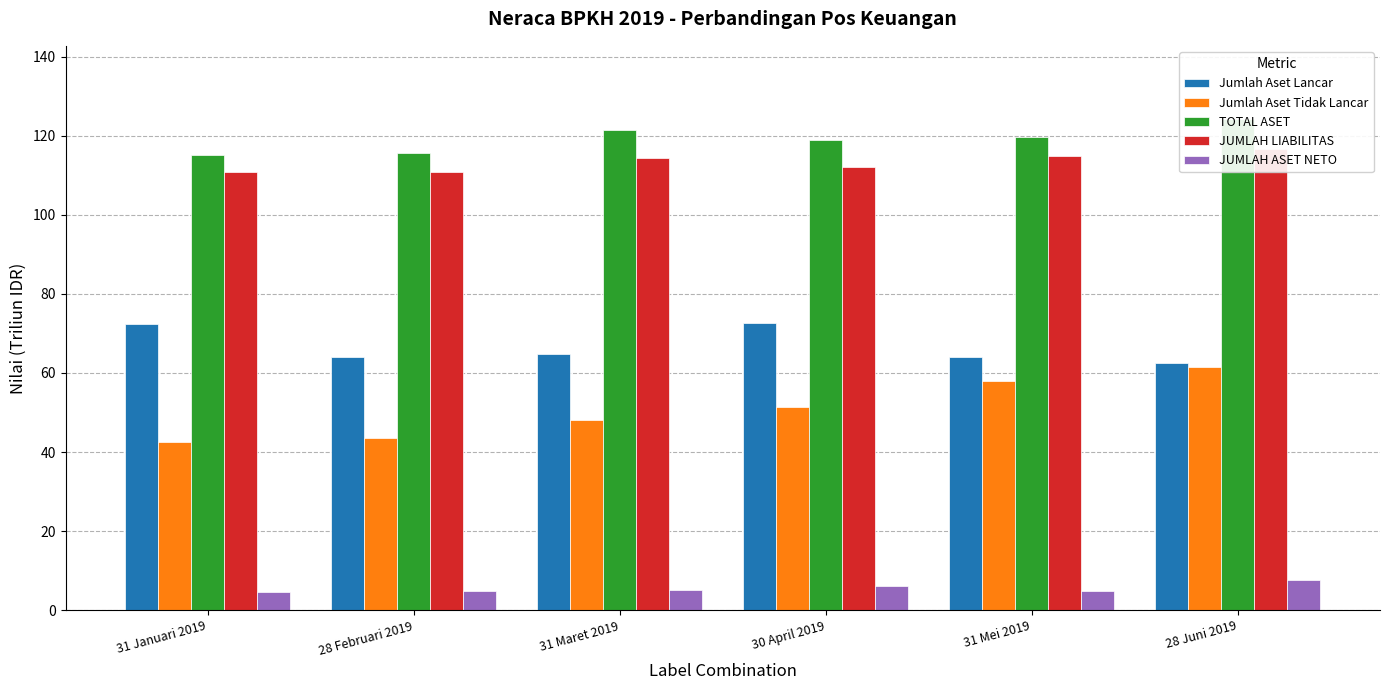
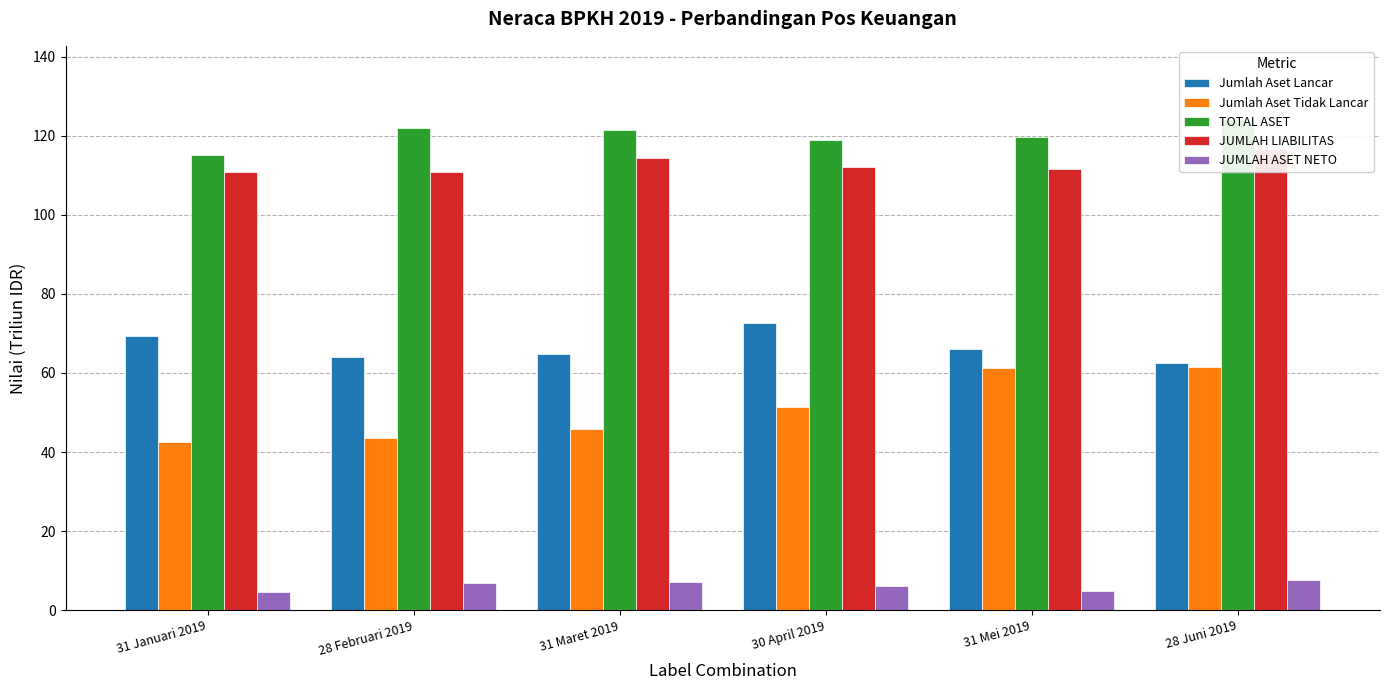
  {
    "Jumlah Aset Lancar": {
-     "31 Januari 2019": 72,
+     "31 Januari 2019": 69,
      "28 Februari 2019": 64,
      "31 Maret 2019": 65,
      "30 April 2019": 73,
-     "31 Mei 2019": 64,
+     "31 Mei 2019": 66,
      "28 Juni 2019": 63
    },
    "Jumlah Aset Tidak Lancar": {
      "31 Januari 2019": 43,
      "28 Februari 2019": 43,
-     "31 Maret 2019": 48,
+     "31 Maret 2019": 46,
      "30 April 2019": 51,
-     "31 Mei 2019": 58,
+     "31 Mei 2019": 61,
      "28 Juni 2019": 62
    },
    "TOTAL ASET": {
      "31 Januari 2019": 115,
-     "28 Februari 2019": 116,
+     "28 Februari 2019": 122,
      "31 Maret 2019": 121,
      "30 April 2019": 119,
      "31 Mei 2019": 120
    },
    "JUMLAH LIABILITAS": {
      "31 Januari 2019": 111,
      "28 Februari 2019": 111,
      "31 Maret 2019": 114,
      "30 April 2019": 112,
-     "31 Mei 2019": 115
+     "31 Mei 2019": 112
    },
    "JUMLAH ASET NETO": {
      "31 Januari 2019": 5,
-     "28 Februari 2019": 5,
-     "31 Maret 2019": 5,
+     "28 Februari 2019": 7,
+     "31 Maret 2019": 7,
      "30 April 2019": 6,
      "31 Mei 2019": 5,
      "28 Juni 2019": 8
    }
  }
